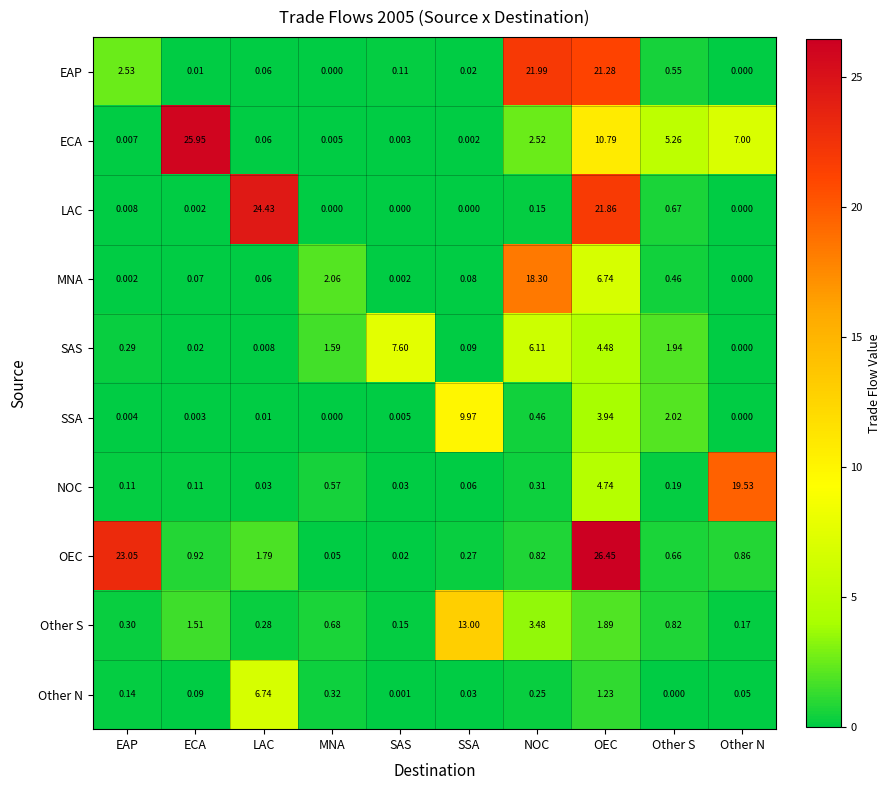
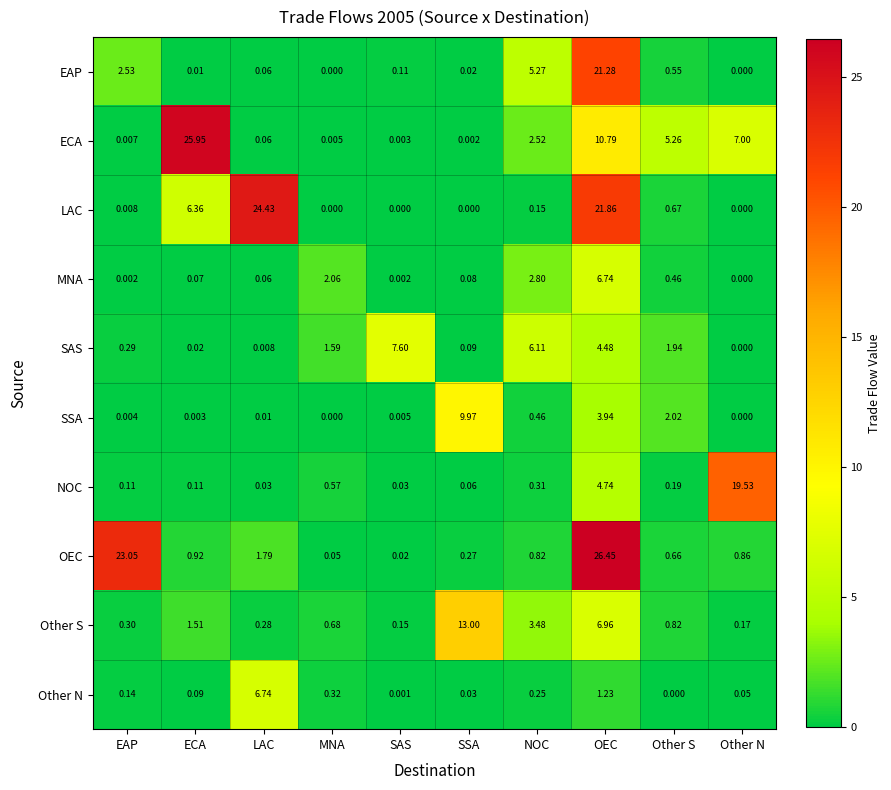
  {
    "EAP": {
      "EAP": 2.53,
      "ECA": 0.01,
      "LAC": 0.06,
      "MNA": 0.000,
      "SAS": 0.11,
      "SSA": 0.02,
-     "NOC": 21.99,
+     "NOC": 5.27,
      "OEC": 21.28,
      "Other S": 0.55,
      "Other N": 0.000
    },
    "ECA": {
      "EAP": 0.007,
      "ECA": 25.95,
      "LAC": 0.06,
      "MNA": 0.005,
      "SAS": 0.003,
      "SSA": 0.002,
      "NOC": 2.52,
      "OEC": 10.79,
      "Other S": 5.26,
      "Other N": 7.00
    },
    "LAC": {
      "EAP": 0.008,
-     "ECA": 0.002,
+     "ECA": 6.36,
      "LAC": 24.43,
      "MNA": 0.000,
      "SAS": 0.000,
      "SSA": 0.000,
      "NOC": 0.15,
      "OEC": 21.86,
      "Other S": 0.67,
      "Other N": 0.000
    },
    "MNA": {
      "EAP": 0.002,
      "ECA": 0.07,
      "LAC": 0.06,
      "MNA": 2.06,
      "SAS": 0.002,
      "SSA": 0.08,
-     "NOC": 18.30,
+     "NOC": 2.80,
      "OEC": 6.74,
      "Other S": 0.46,
      "Other N": 0.000
    },
    "SAS": {
      "EAP": 0.29,
      "ECA": 0.02,
      "LAC": 0.008,
      "MNA": 1.59,
      "SAS": 7.60,
      "SSA": 0.09,
      "NOC": 6.11,
      "OEC": 4.48,
      "Other S": 1.94,
      "Other N": 0.000
    },
    "SSA": {
      "EAP": 0.004,
      "ECA": 0.003,
      "LAC": 0.01,
      "MNA": 0.000,
      "SAS": 0.005,
      "SSA": 9.97,
      "NOC": 0.46,
      "OEC": 3.94,
      "Other S": 2.02,
      "Other N": 0.000
    },
    "NOC": {
      "EAP": 0.11,
      "ECA": 0.11,
      "LAC": 0.03,
      "MNA": 0.57,
      "SAS": 0.03,
      "SSA": 0.06,
      "NOC": 0.31,
      "OEC": 4.74,
      "Other S": 0.19,
      "Other N": 19.53
    },
    "OEC": {
      "EAP": 23.05,
      "ECA": 0.92,
      "LAC": 1.79,
      "MNA": 0.05,
      "SAS": 0.02,
      "SSA": 0.27,
      "NOC": 0.82,
      "OEC": 26.45,
      "Other S": 0.66,
      "Other N": 0.86
    },
    "Other S": {
      "EAP": 0.30,
      "ECA": 1.51,
      "LAC": 0.28,
      "MNA": 0.68,
      "SAS": 0.15,
      "SSA": 13.00,
      "NOC": 3.48,
-     "OEC": 1.89,
+     "OEC": 6.96,
      "Other S": 0.82,
      "Other N": 0.17
    },
    "Other N": {
      "EAP": 0.14,
      "ECA": 0.09,
      "LAC": 6.74,
      "MNA": 0.32,
      "SAS": 0.001,
      "SSA": 0.03,
      "NOC": 0.25,
      "OEC": 1.23,
      "Other S": 0.000,
      "Other N": 0.05
    }
  }
